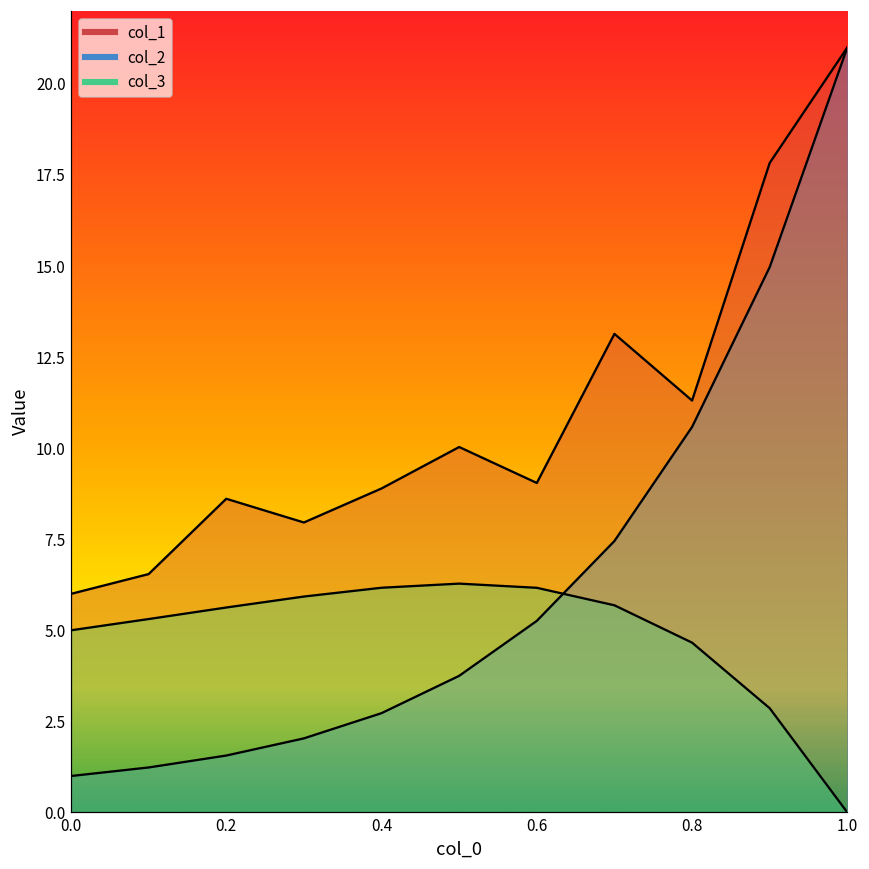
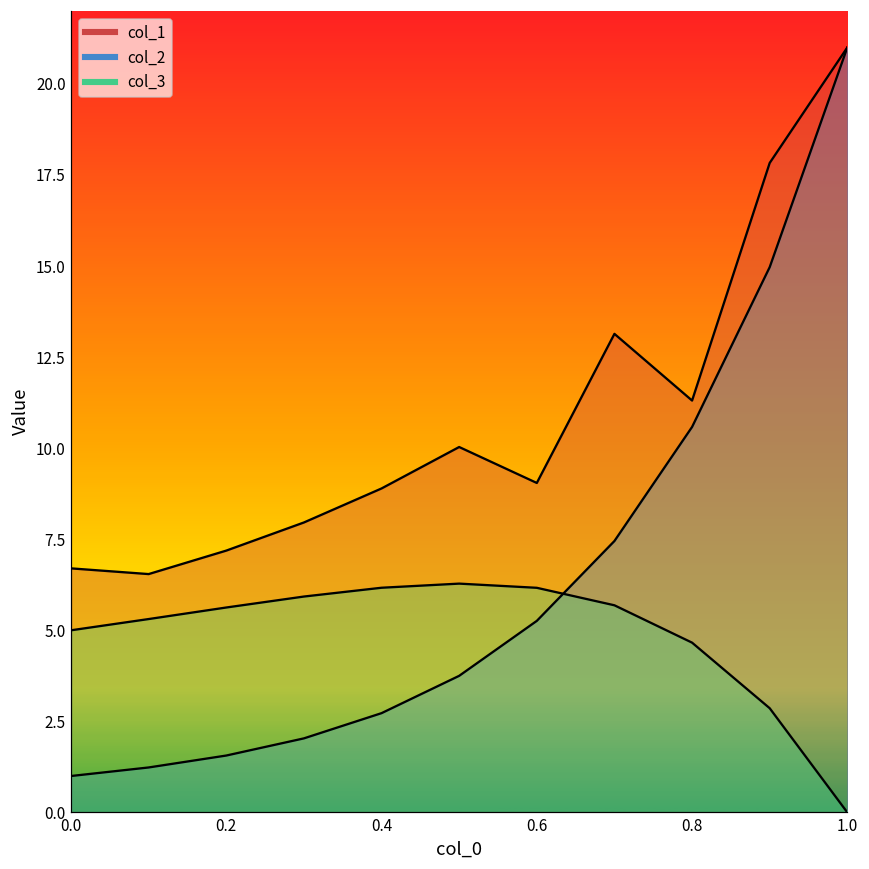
  {
    "col_1": {
-     "0.0": 6.0,
-     "0.2": 8.6,
+     "0.0": 6.7,
+     "0.2": 7.2,
      "0.4": 8.9,
      "0.6": 9.0,
      "0.8": 11.3
    }
  }
